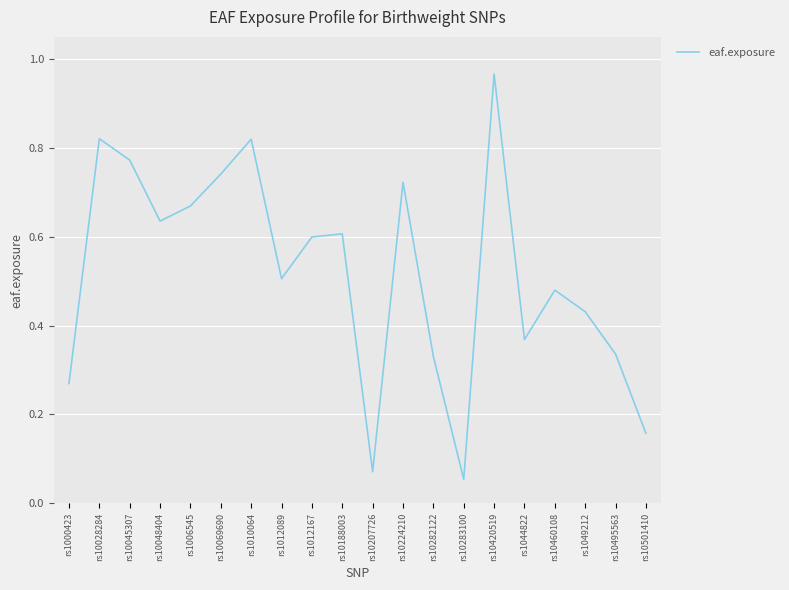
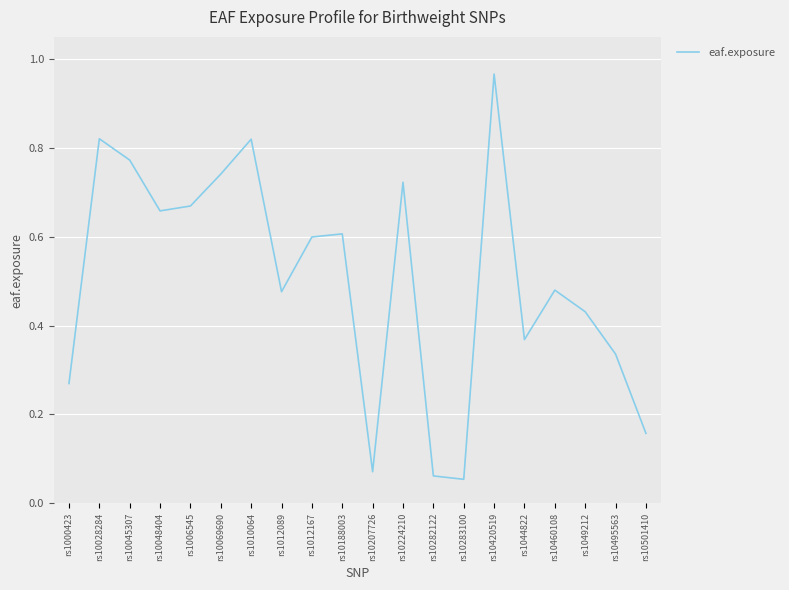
  {
    "rs1000423": 0.27,
    "rs10028284": 0.82,
    "rs10045307": 0.77,
-   "rs10048404": 0.64,
+   "rs10048404": 0.66,
    "rs1006545": 0.67,
    "rs10069690": 0.74,
    "rs1010064": 0.82,
-   "rs1012089": 0.51,
+   "rs1012089": 0.48,
    "rs1012167": 0.60,
    "rs10188003": 0.61,
    "rs10207726": 0.07,
    "rs10224210": 0.72,
-   "rs10282122": 0.33,
+   "rs10282122": 0.06,
    "rs10283100": 0.05,
    "rs10420519": 0.97,
    "rs1044822": 0.37,
    "rs10460108": 0.48,
    "rs1049212": 0.43,
    "rs10495563": 0.34,
    "rs10501410": 0.16
  }
